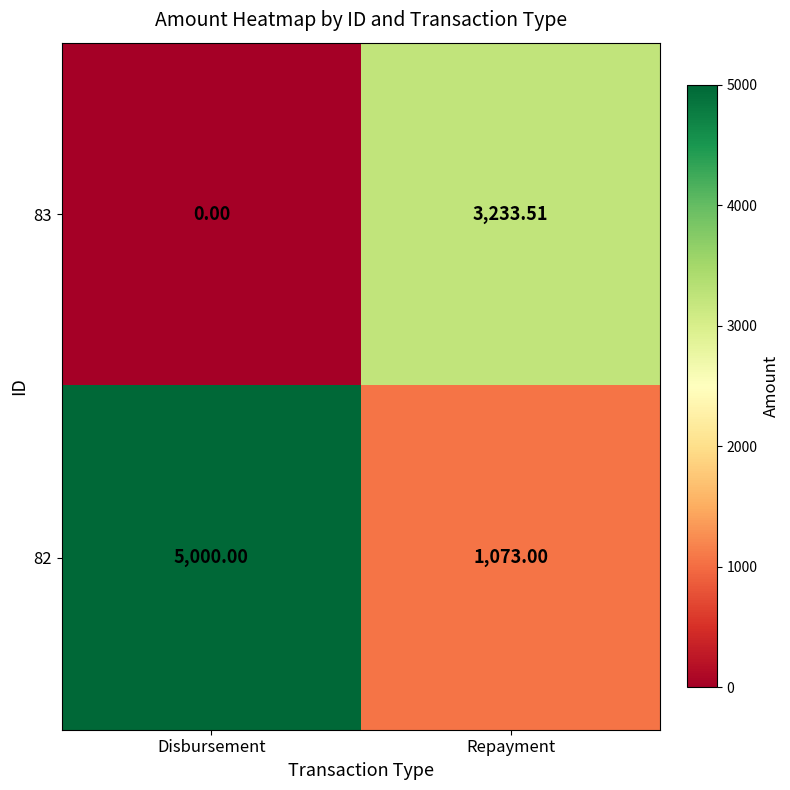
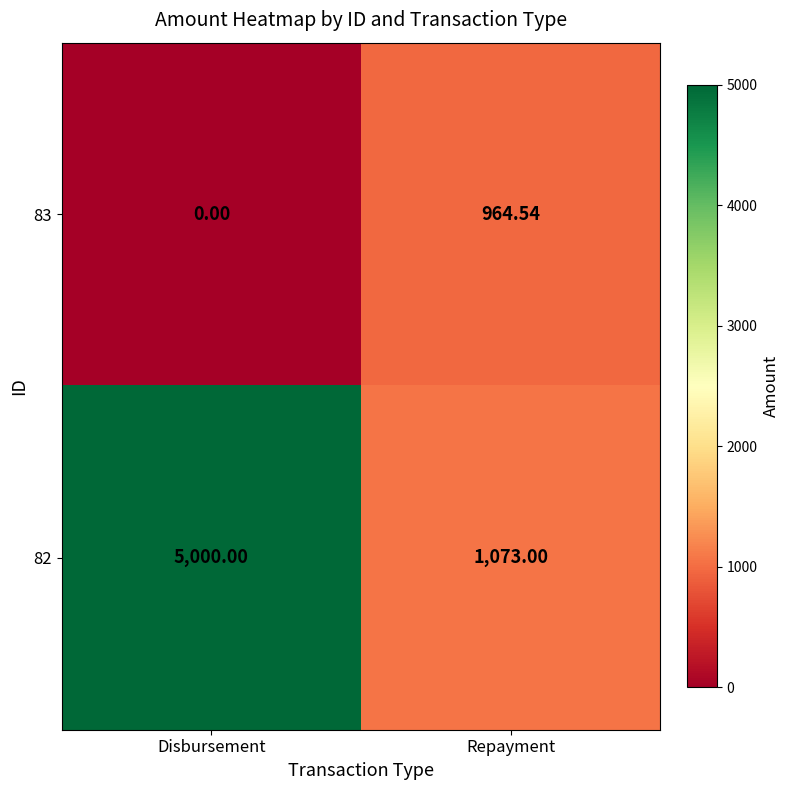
  {
    "83": {
      "Disbursement": "0.00",
-     "Repayment": "3,233.51"
+     "Repayment": "964.54"
    },
    "82": {
      "Disbursement": "5,000.00",
      "Repayment": "1,073.00"
    }
  }
